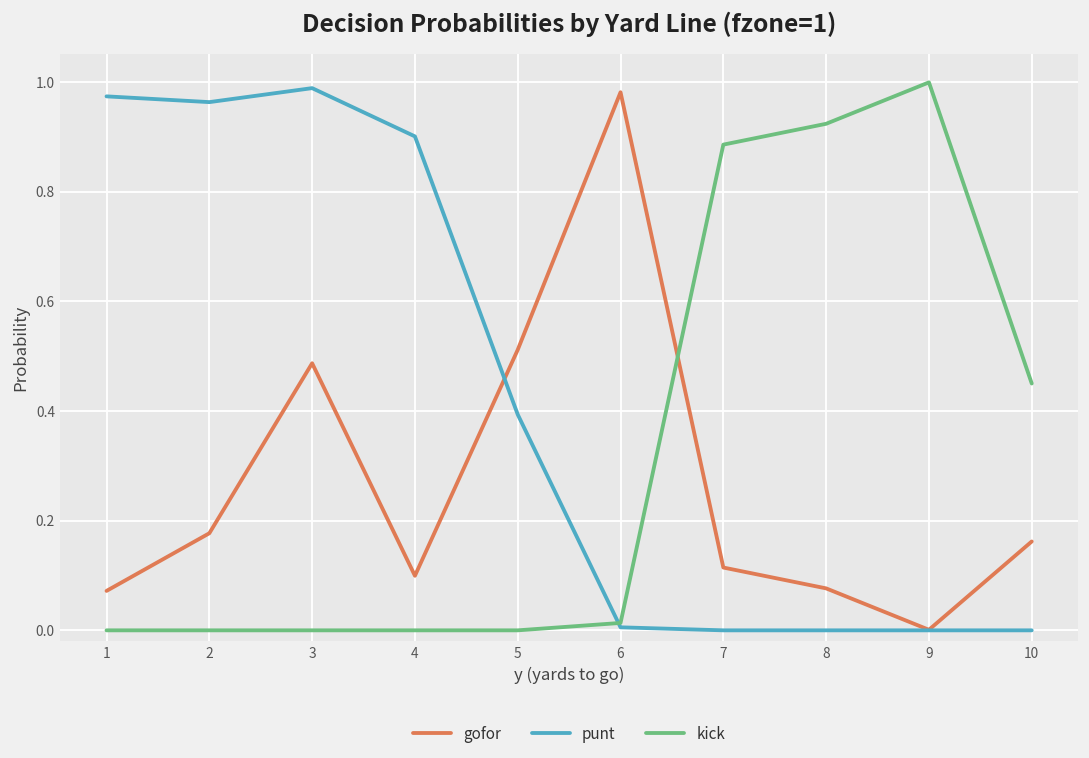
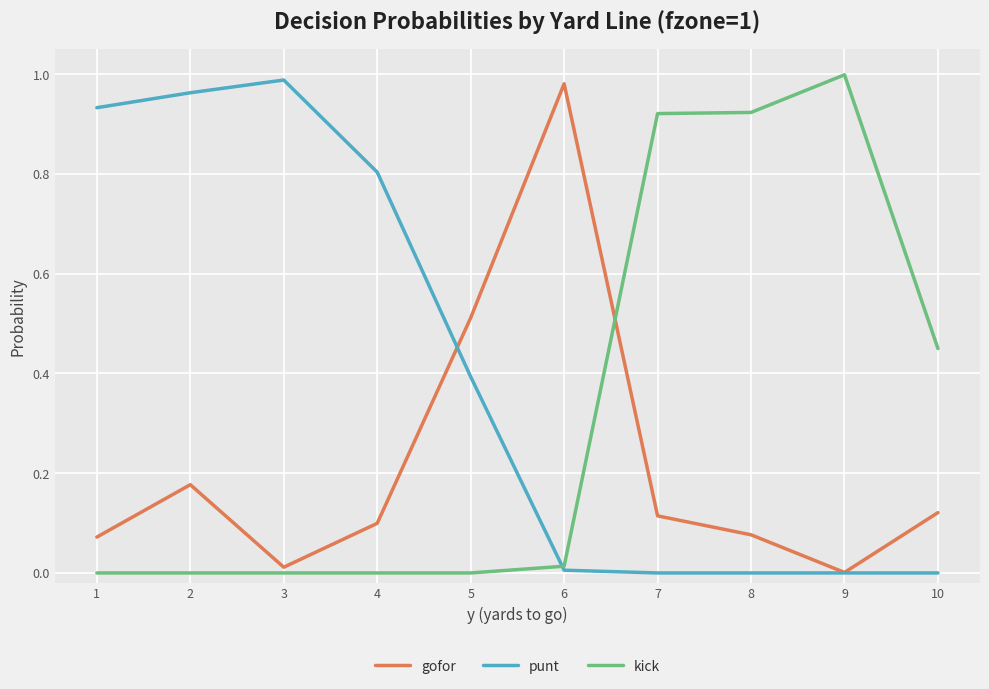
  {
    "gofor": {
      "1": 0.07,
      "2": 0.18,
-     "3": 0.49,
+     "3": 0.01,
      "4": 0.10,
      "5": 0.51,
      "6": 0.98,
      "7": 0.11,
      "8": 0.08,
-     "10": 0.16
+     "10": 0.12
    },
    "punt": {
-     "1": 0.97,
+     "1": 0.93,
      "2": 0.96,
      "3": 0.99,
-     "4": 0.90,
+     "4": 0.80,
      "5": 0.39,
      "6": 0.01,
      "7": 0.00,
      "8": 0.00,
      "10": 0.00
    },
    "kick": {
      "1": 0.00,
      "2": 0.00,
      "3": 0.00,
      "4": 0.00,
      "5": 0.00,
      "6": 0.01,
-     "7": 0.89,
+     "7": 0.92,
      "8": 0.92,
      "9": 1.00,
      "10": 0.45
    }
  }
